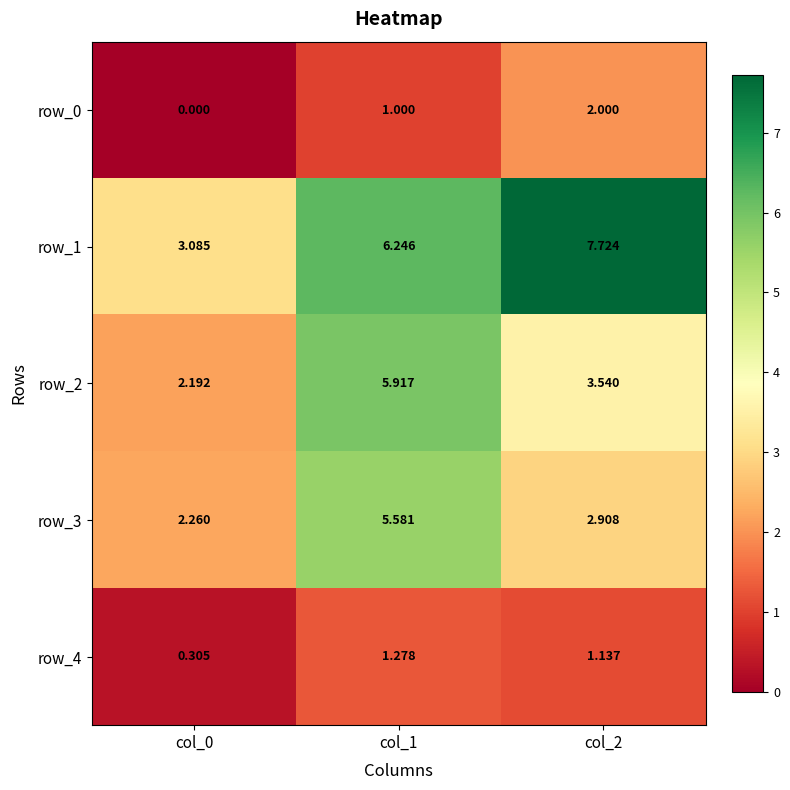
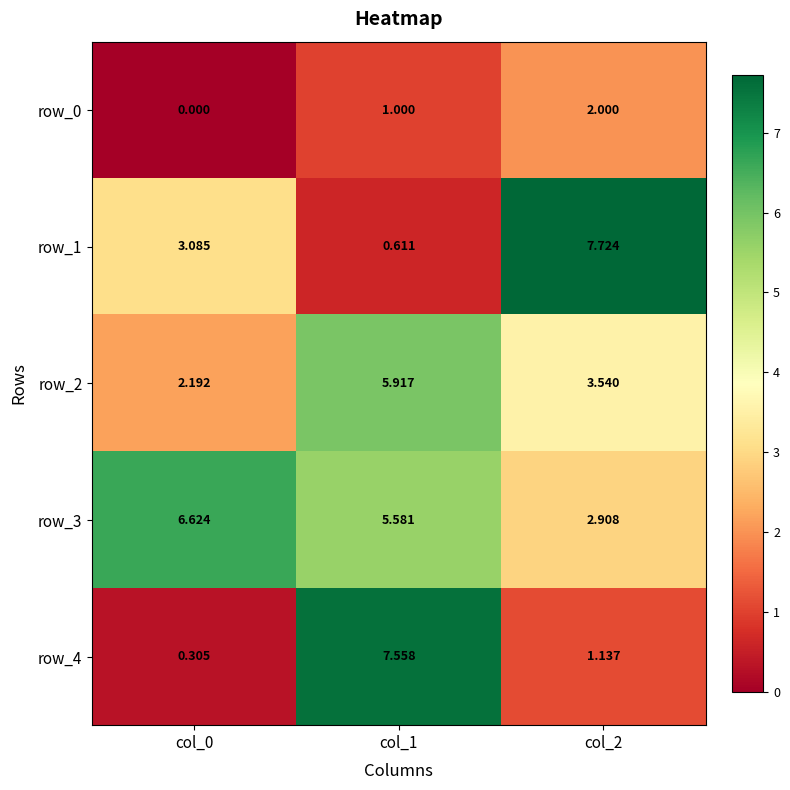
  {
    "row_0": {
      "col_0": 0.000,
      "col_1": 1.000,
      "col_2": 2.000
    },
    "row_1": {
      "col_0": 3.085,
-     "col_1": 6.246,
+     "col_1": 0.611,
      "col_2": 7.724
    },
    "row_2": {
      "col_0": 2.192,
      "col_1": 5.917,
      "col_2": 3.540
    },
    "row_3": {
-     "col_0": 2.260,
+     "col_0": 6.624,
      "col_1": 5.581,
      "col_2": 2.908
    },
    "row_4": {
      "col_0": 0.305,
-     "col_1": 1.278,
+     "col_1": 7.558,
      "col_2": 1.137
    }
  }
